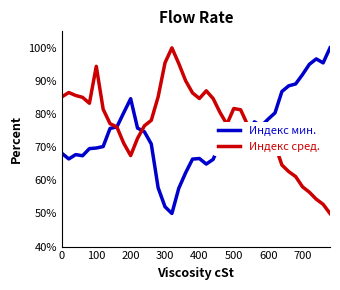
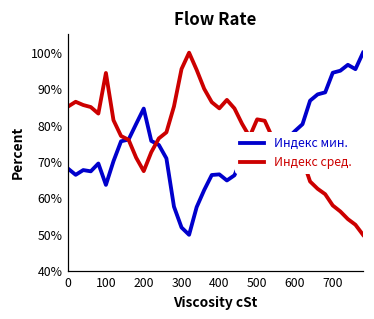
  {
    "Индекс мин.": {
      "0": "68%",
-     "100": "70%",
+     "100": "64%",
      "200": "85%",
      "300": "52%",
      "400": "67%",
      "600": "78%",
-     "700": "92%"
+     "700": "94%"
    },
    "Индекс сред.": {
      "0": "85%",
      "100": "94%",
      "200": "67%",
      "300": "96%",
      "400": "85%",
      "500": "82%",
      "700": "58%"
    }
  }
